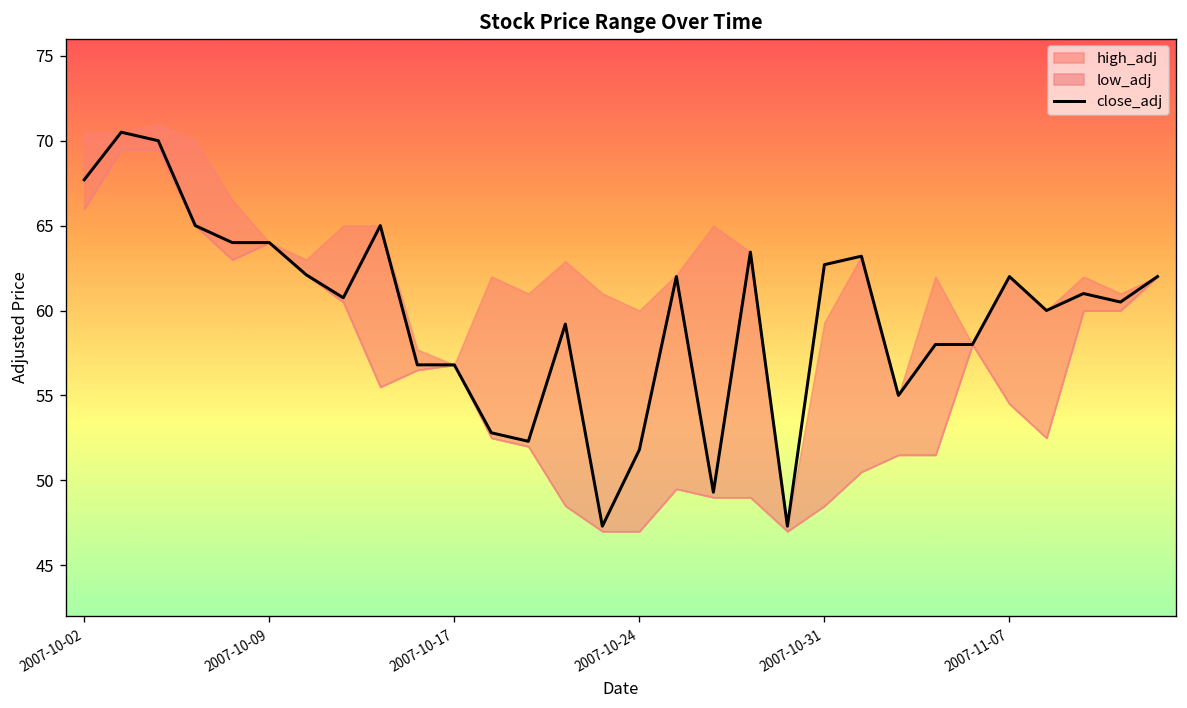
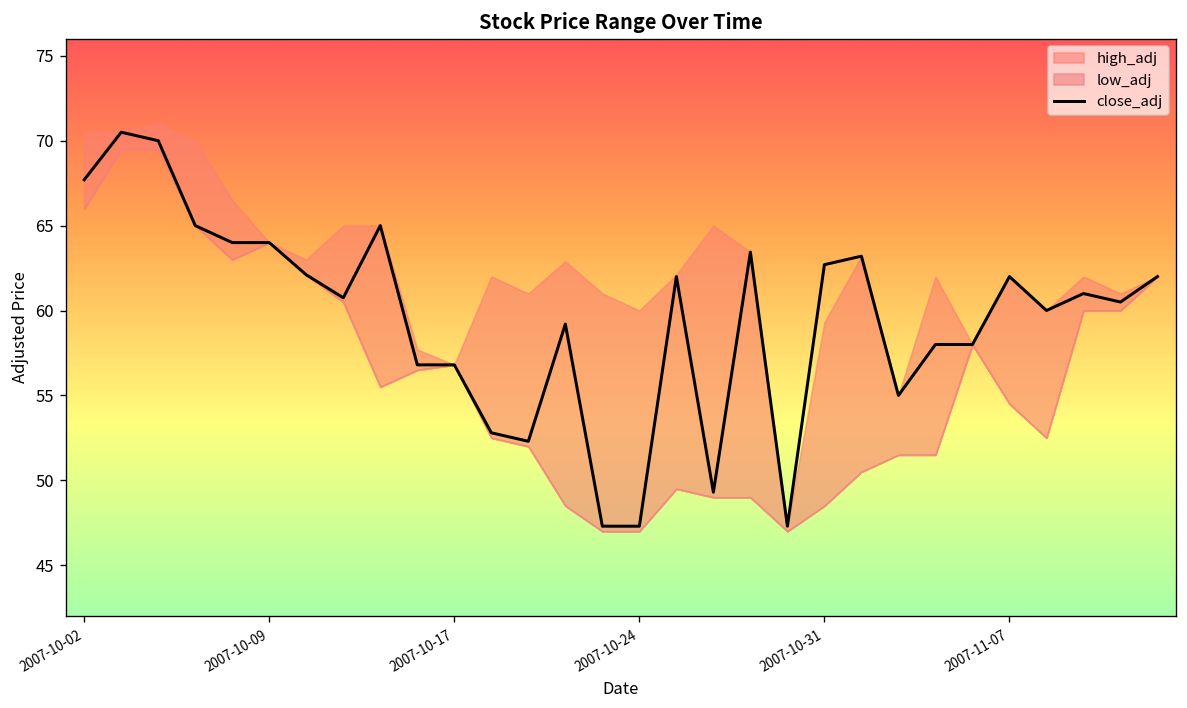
  {
    "close_adj": {
      "2007-10-02": 67.7,
-     "2007-10-24": 51.8,
+     "2007-10-24": 47.3,
      "2007-10-31": 62.7
    }
  }
